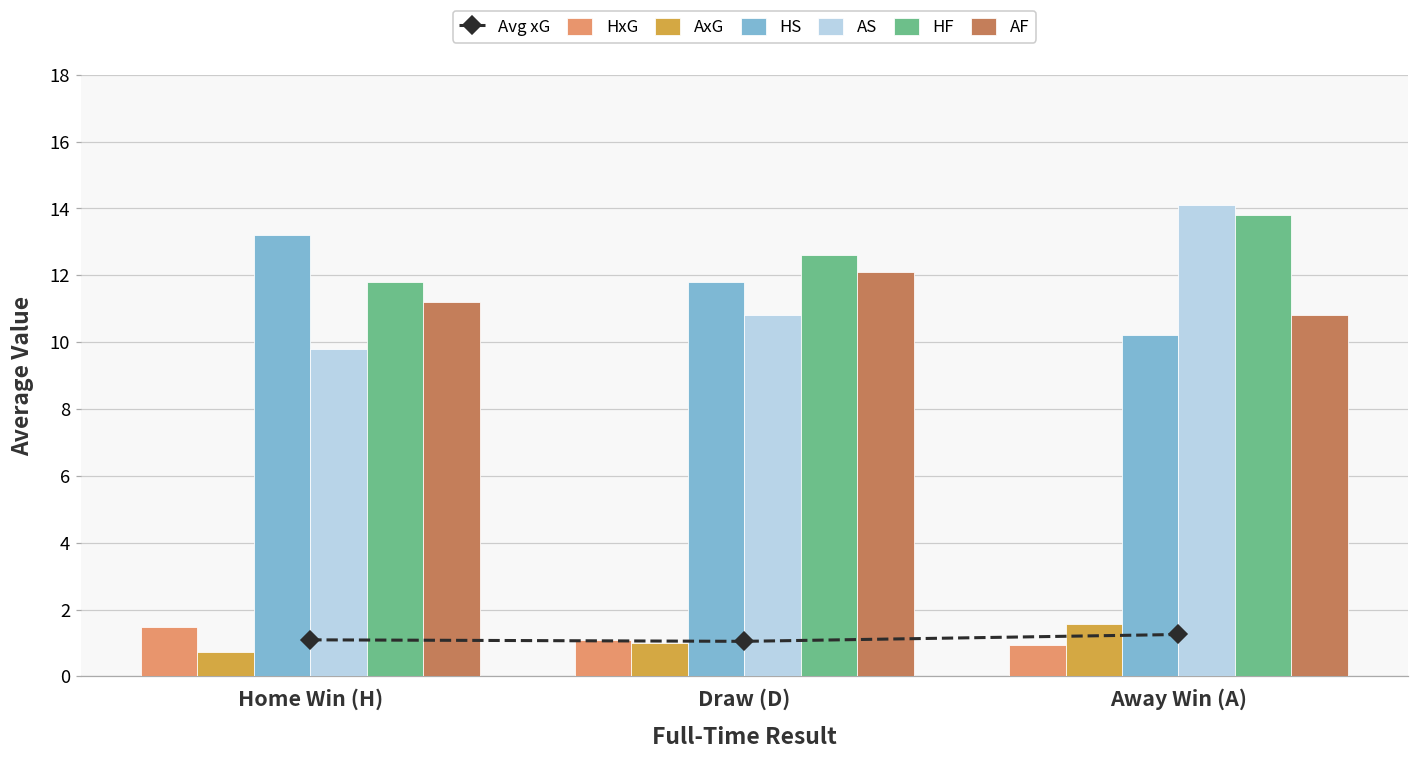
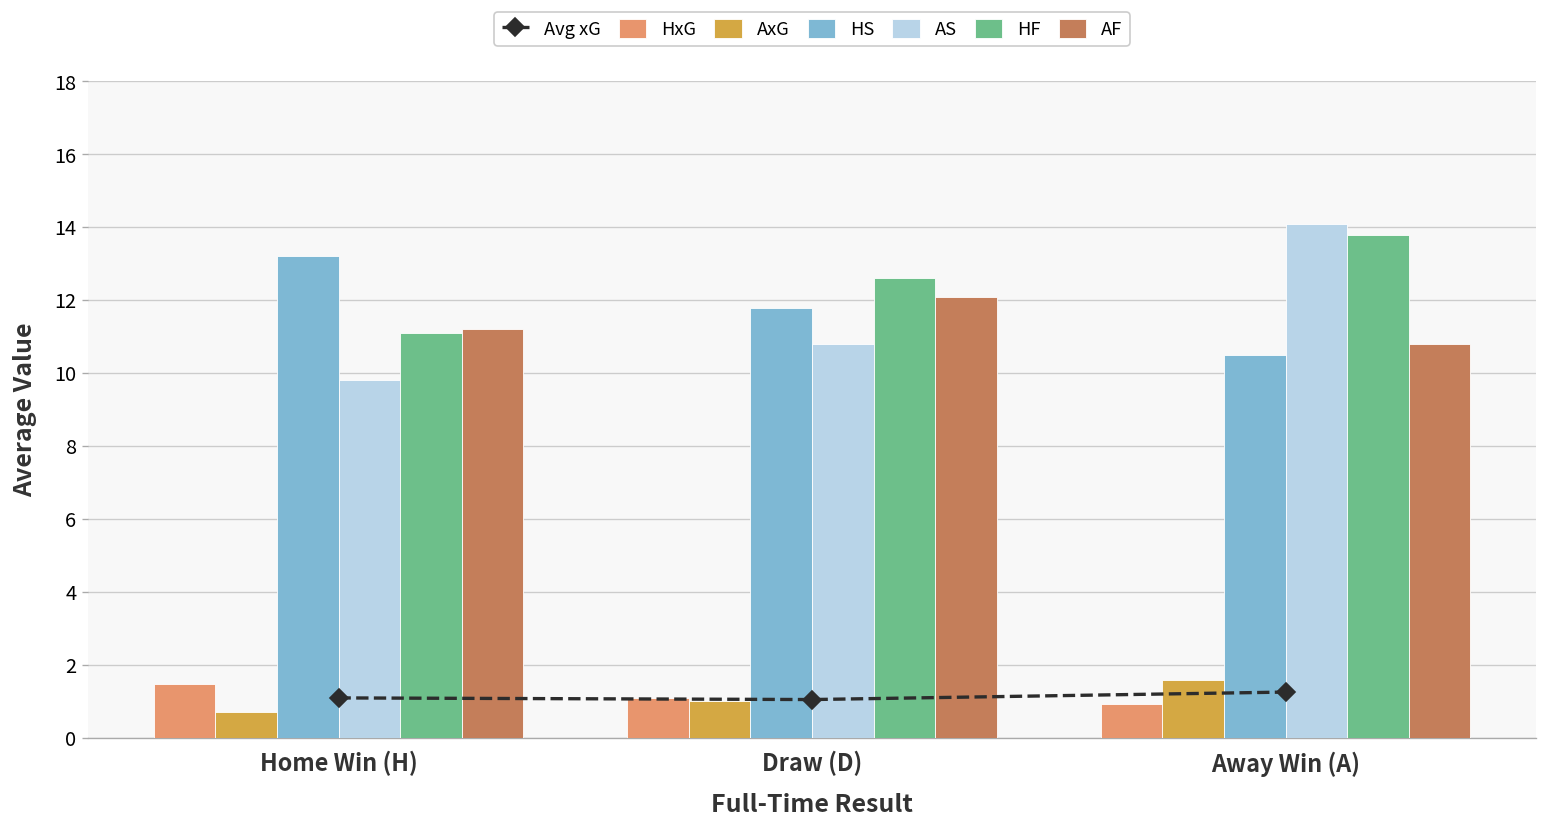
  {
    "Avg xG": {
      "Home Win (H)": 1.1,
      "Draw (D)": 1.1,
      "Away Win (A)": 1.3
    },
    "HS": {
      "Home Win (H)": 13.2,
      "Draw (D)": 11.8,
-     "Away Win (A)": 10.2
+     "Away Win (A)": 10.5
    },
    "AS": {
      "Home Win (H)": 9.8,
      "Draw (D)": 10.8,
      "Away Win (A)": 14.1
    },
    "HF": {
-     "Home Win (H)": 11.8,
+     "Home Win (H)": 11.1,
      "Draw (D)": 12.6,
      "Away Win (A)": 13.8
    }
  }
